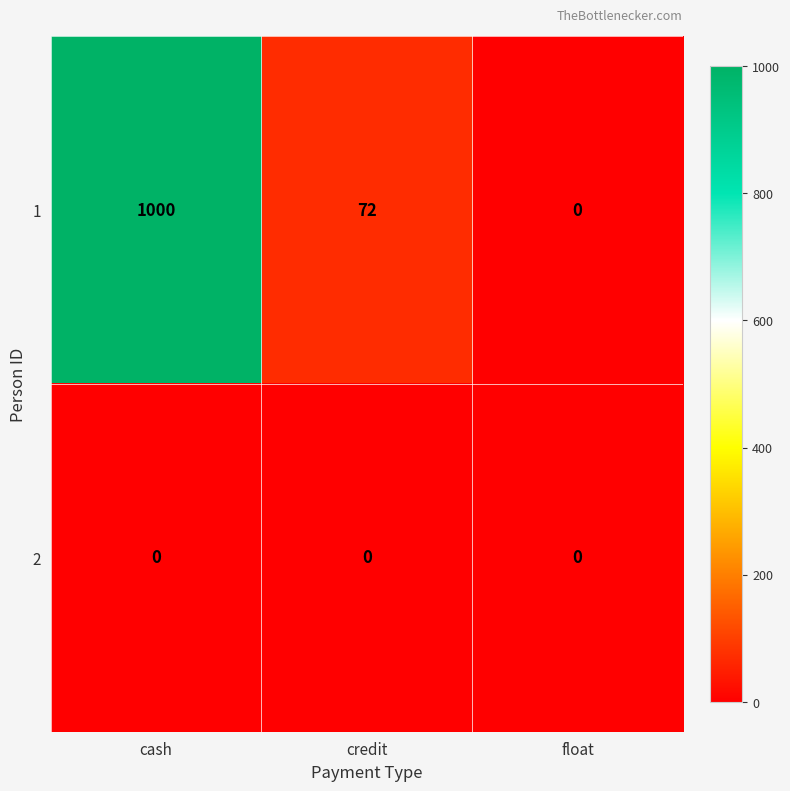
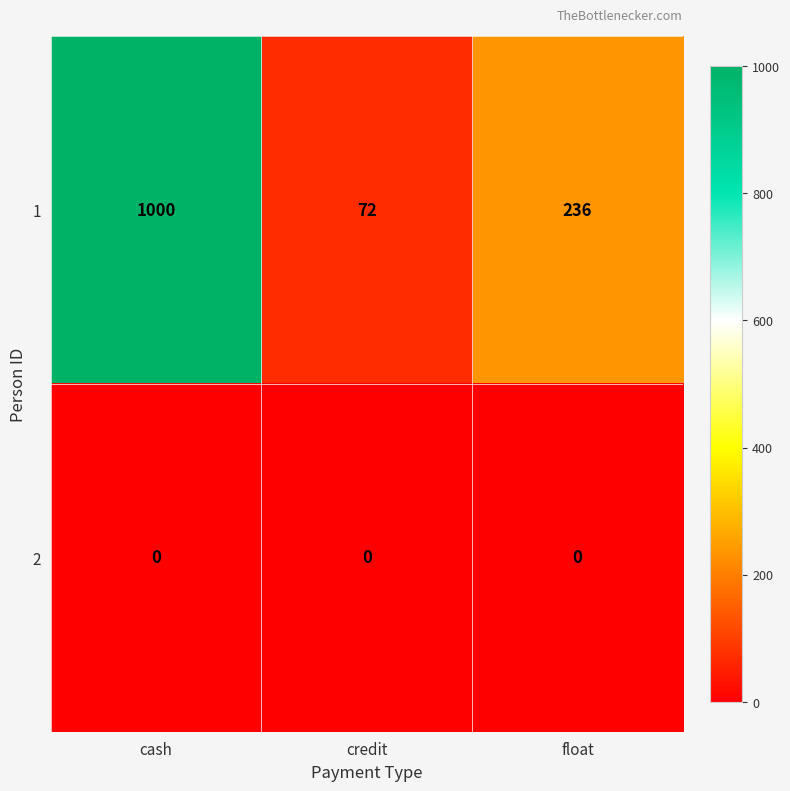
  {
    "1": {
      "cash": 1000,
      "credit": 72,
-     "float": 0
+     "float": 236
    },
    "2": {
      "cash": 0,
      "credit": 0,
      "float": 0
    }
  }
